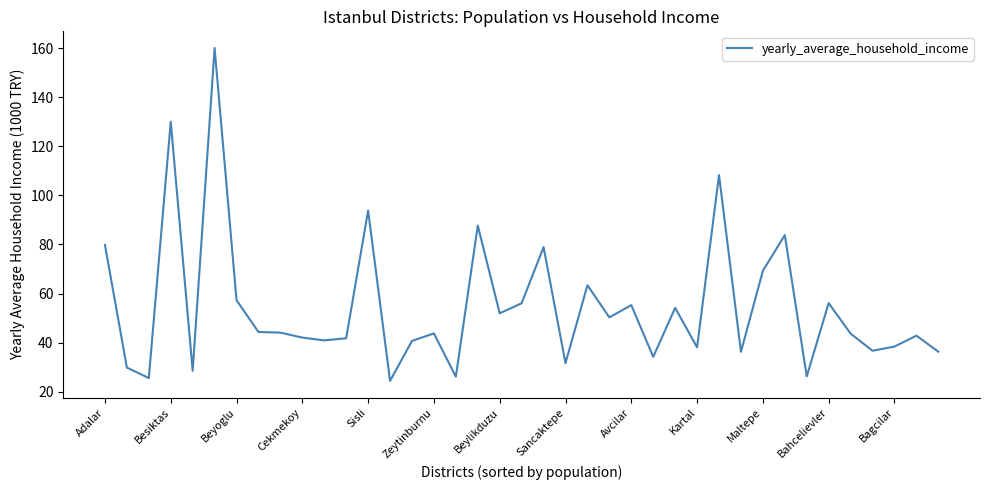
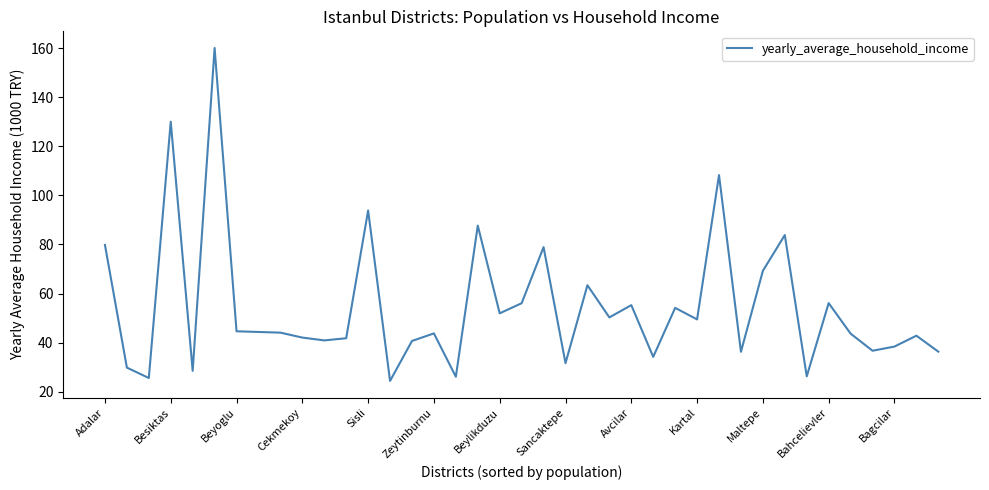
  {
    "Adalar": 80,
    "Besiktas": 130,
-   "Beyoglu": 57,
+   "Beyoglu": 45,
    "Cekmekoy": 42,
    "Avcilar": 55,
-   "Kartal": 38
+   "Kartal": 49
  }
